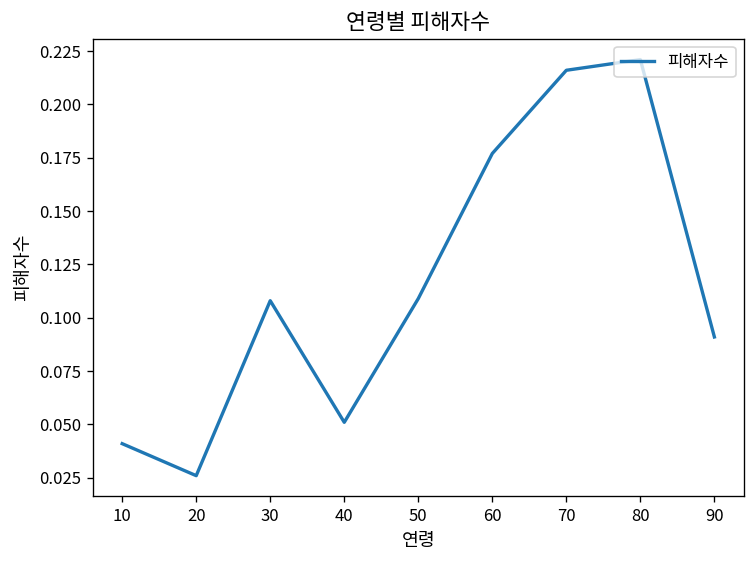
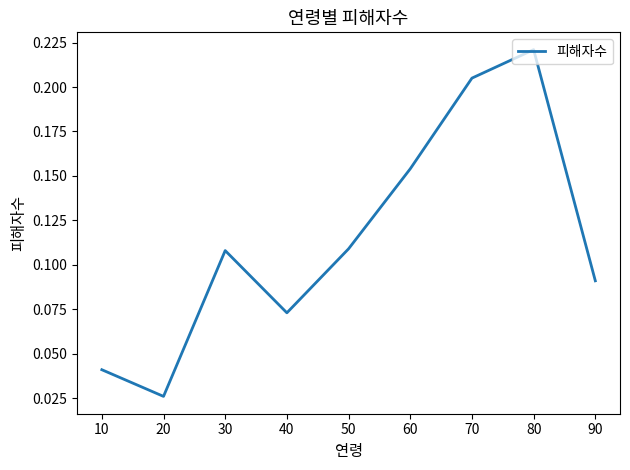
  {
    "10": 0.041,
    "20": 0.026,
    "30": 0.108,
-   "40": 0.051,
+   "40": 0.073,
    "50": 0.109,
-   "60": 0.177,
-   "70": 0.216,
+   "60": 0.154,
+   "70": 0.205,
    "90": 0.091
  }
